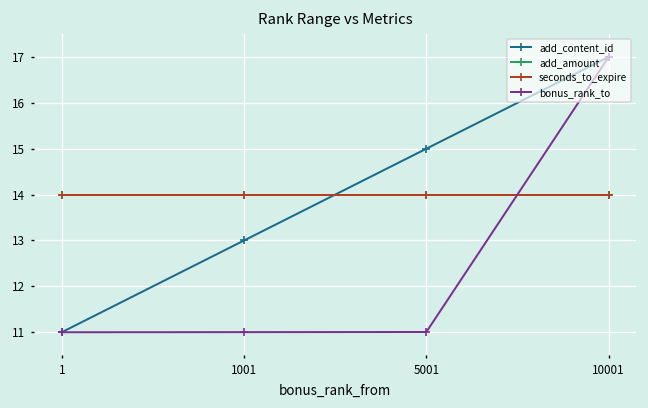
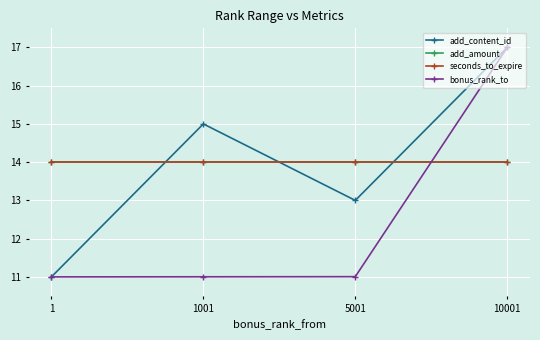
  {
    "add_content_id": {
-     "1001": 13.0,
-     "5001": 15.0
+     "1001": 15.0,
+     "5001": 13.0
    },
    "seconds_to_expire": {
      "1": 14.0,
      "1001": 14.0,
      "5001": 14.0,
      "10001": 14.0
    },
    "bonus_rank_to": {
      "1001": 11.0,
      "5001": 11.0
    }
  }
